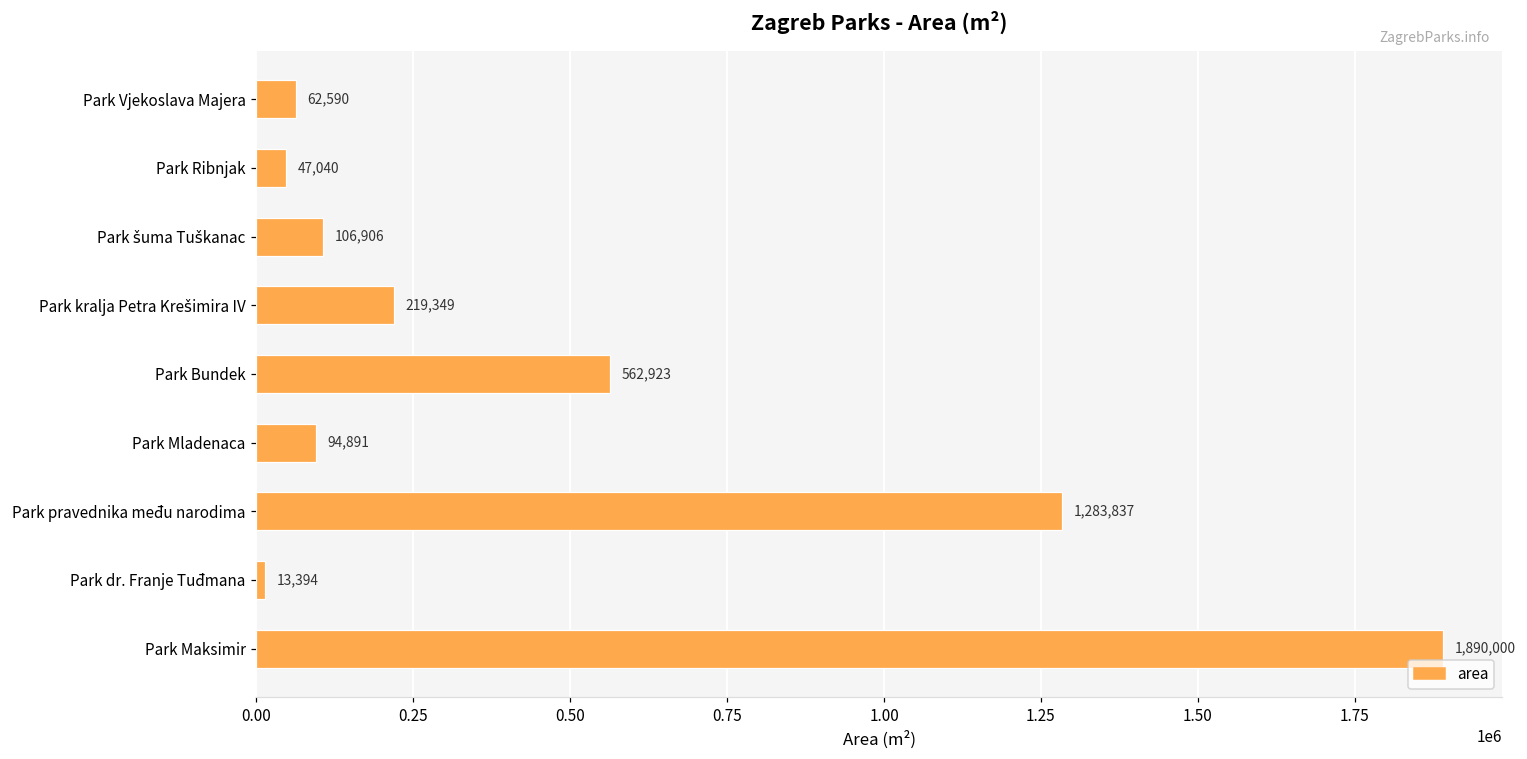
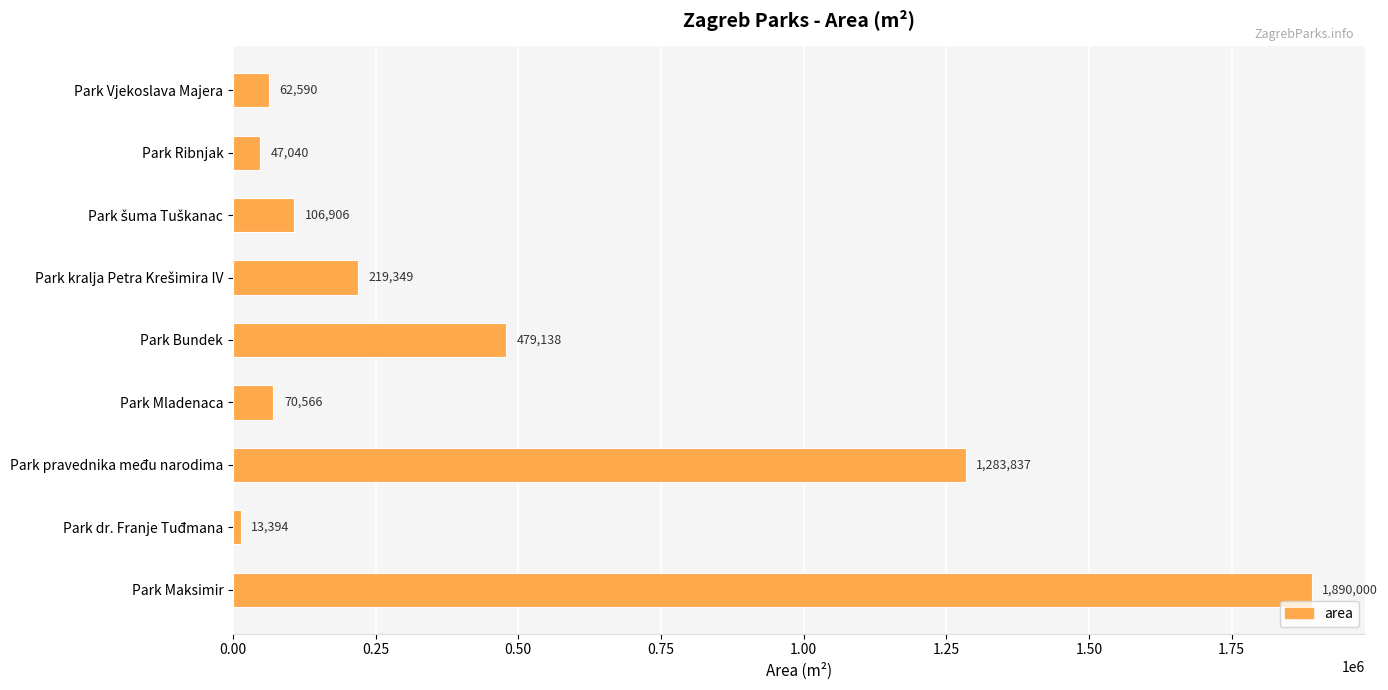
  {
    "Park Vjekoslava Majera": "62,590",
    "Park Ribnjak": "47,040",
    "Park šuma Tuškanac": "106,906",
    "Park kralja Petra Krešimira IV": "219,349",
-   "Park Bundek": "562,923",
-   "Park Mladenaca": "94,891",
+   "Park Bundek": "479,138",
+   "Park Mladenaca": "70,566",
    "Park pravednika među narodima": "1,283,837",
    "Park dr. Franje Tuđmana": "13,394",
    "Park Maksimir": "1,890,000"
  }
